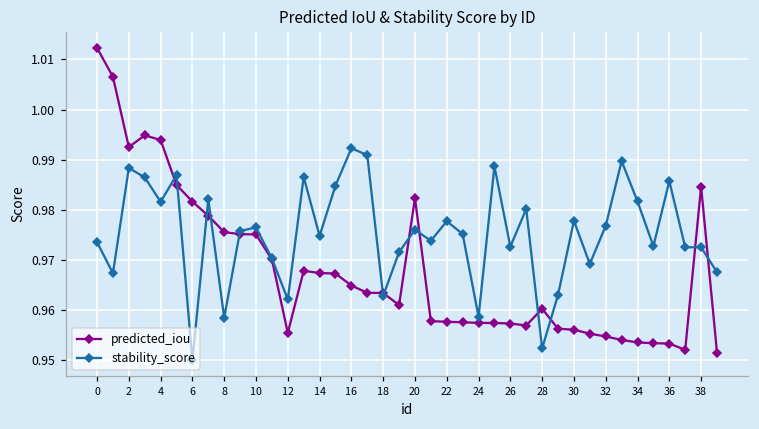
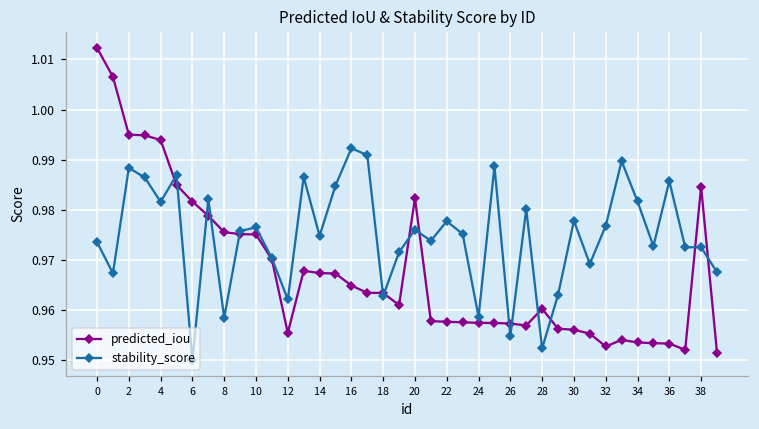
  {
    "predicted_iou": {
      "0": 1.012,
-     "2": 0.993,
+     "2": 0.995,
      "4": 0.994,
      "6": 0.982,
      "8": 0.976,
      "10": 0.975,
      "12": 0.955,
      "14": 0.967,
      "16": 0.965,
      "18": 0.963,
      "20": 0.982,
      "22": 0.958,
      "24": 0.957,
      "26": 0.957,
      "28": 0.960,
      "30": 0.956,
-     "32": 0.955,
+     "32": 0.953,
      "34": 0.954,
      "36": 0.953,
      "38": 0.985
    },
    "stability_score": {
      "0": 0.974,
      "2": 0.988,
      "4": 0.982,
      "8": 0.959,
      "10": 0.977,
      "12": 0.962,
      "14": 0.975,
      "16": 0.992,
      "18": 0.963,
      "20": 0.976,
      "22": 0.978,
      "24": 0.959,
-     "26": 0.973,
+     "26": 0.955,
      "28": 0.952,
      "30": 0.978,
      "32": 0.977,
      "34": 0.982,
      "36": 0.986,
      "38": 0.973
    }
  }
